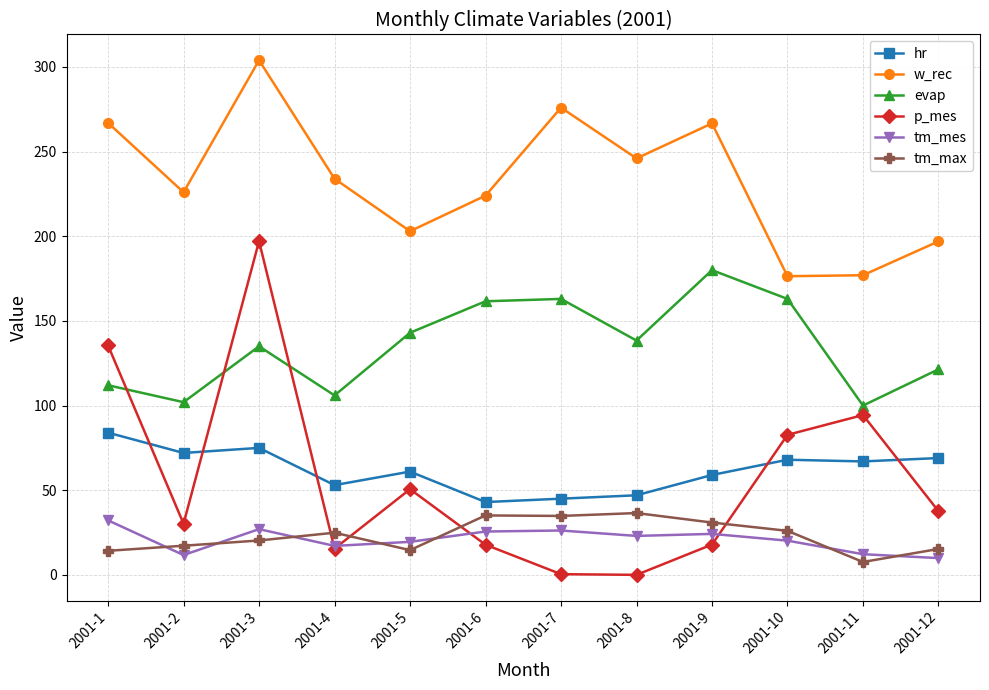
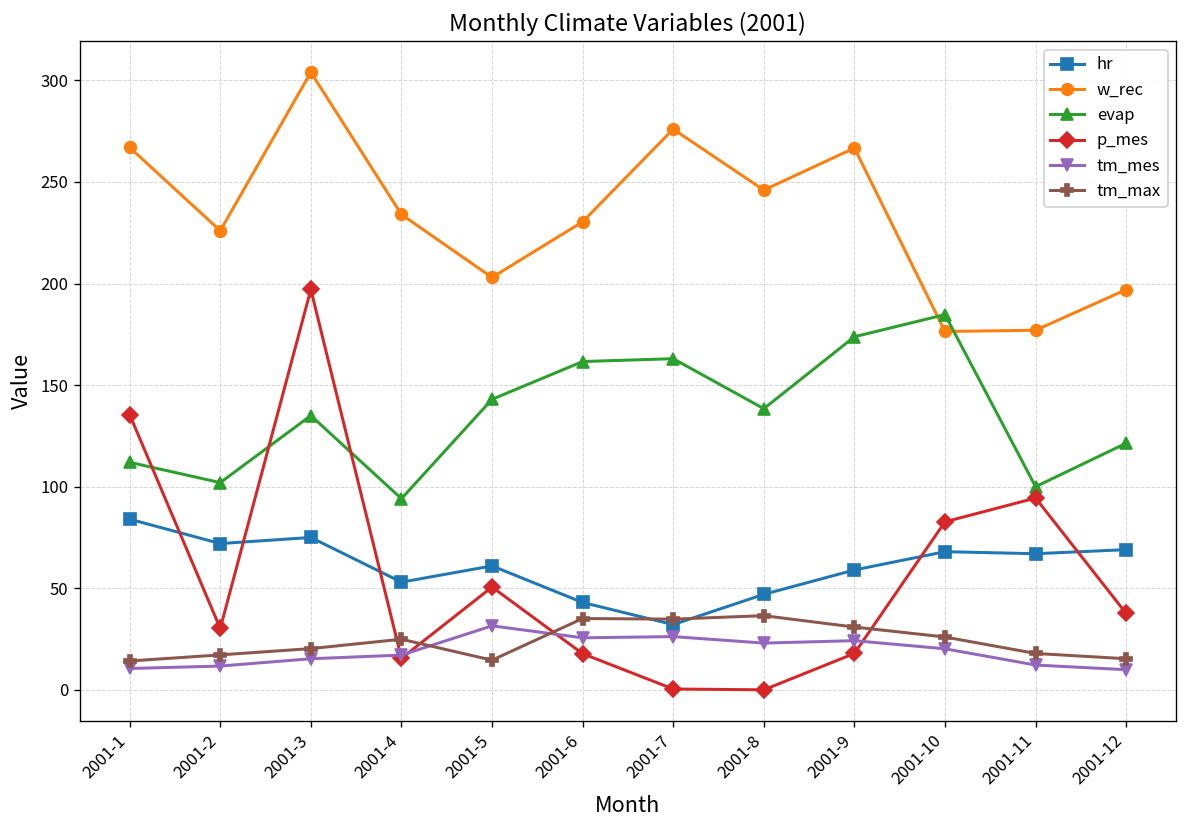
  {
    "hr": {
      "2001-1": 84,
      "2001-2": 72,
      "2001-3": 75,
      "2001-4": 53,
      "2001-5": 61,
      "2001-6": 43,
-     "2001-7": 45,
+     "2001-7": 32,
      "2001-8": 47,
      "2001-9": 59,
      "2001-10": 68,
      "2001-11": 67,
      "2001-12": 69
    },
    "w_rec": {
      "2001-1": 267,
      "2001-2": 226,
      "2001-3": 304,
      "2001-4": 234,
      "2001-5": 203,
-     "2001-6": 224,
+     "2001-6": 230,
      "2001-7": 276,
      "2001-8": 246,
      "2001-9": 267,
      "2001-10": 176,
      "2001-11": 177,
      "2001-12": 197
    },
    "evap": {
      "2001-1": 112,
      "2001-2": 102,
      "2001-3": 135,
-     "2001-4": 106,
+     "2001-4": 94,
      "2001-5": 143,
      "2001-6": 162,
      "2001-7": 163,
      "2001-8": 138,
-     "2001-9": 180,
-     "2001-10": 163,
+     "2001-9": 174,
+     "2001-10": 185,
      "2001-11": 100,
      "2001-12": 121
    },
    "p_mes": {
      "2001-1": 136,
      "2001-2": 30,
      "2001-3": 197,
      "2001-4": 16,
      "2001-5": 51,
      "2001-6": 18,
      "2001-7": 0,
      "2001-8": 0,
      "2001-9": 18,
      "2001-10": 83,
      "2001-11": 94,
      "2001-12": 38
    },
    "tm_mes": {
-     "2001-1": 32,
+     "2001-1": 11,
      "2001-2": 12,
-     "2001-3": 27,
+     "2001-3": 15,
      "2001-4": 17,
-     "2001-5": 20,
+     "2001-5": 32,
      "2001-6": 26,
      "2001-7": 26,
      "2001-8": 23,
      "2001-9": 24,
      "2001-10": 20,
      "2001-11": 12,
      "2001-12": 10
    },
    "tm_max": {
      "2001-1": 14,
      "2001-2": 17,
      "2001-3": 20,
      "2001-4": 25,
      "2001-5": 15,
      "2001-6": 35,
      "2001-7": 35,
      "2001-8": 37,
      "2001-9": 31,
      "2001-10": 26,
-     "2001-11": 8,
+     "2001-11": 18,
      "2001-12": 15
    }
  }
